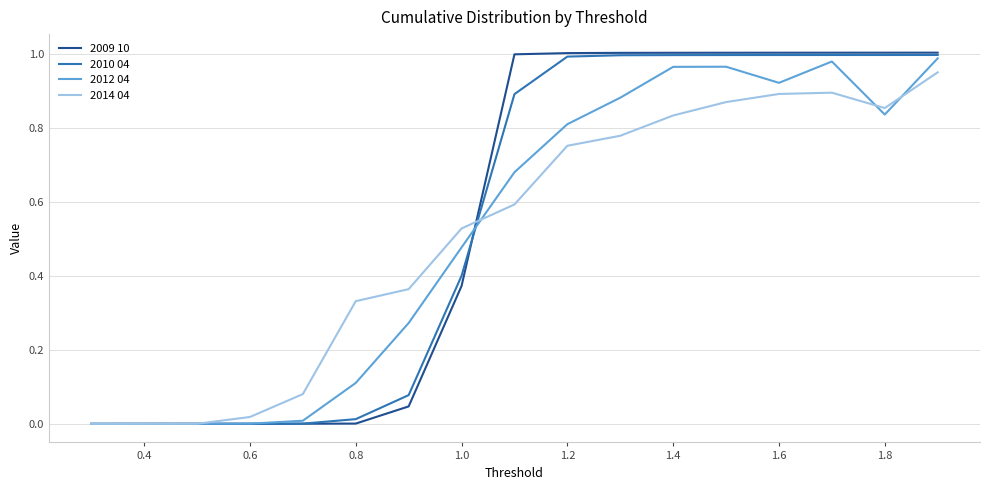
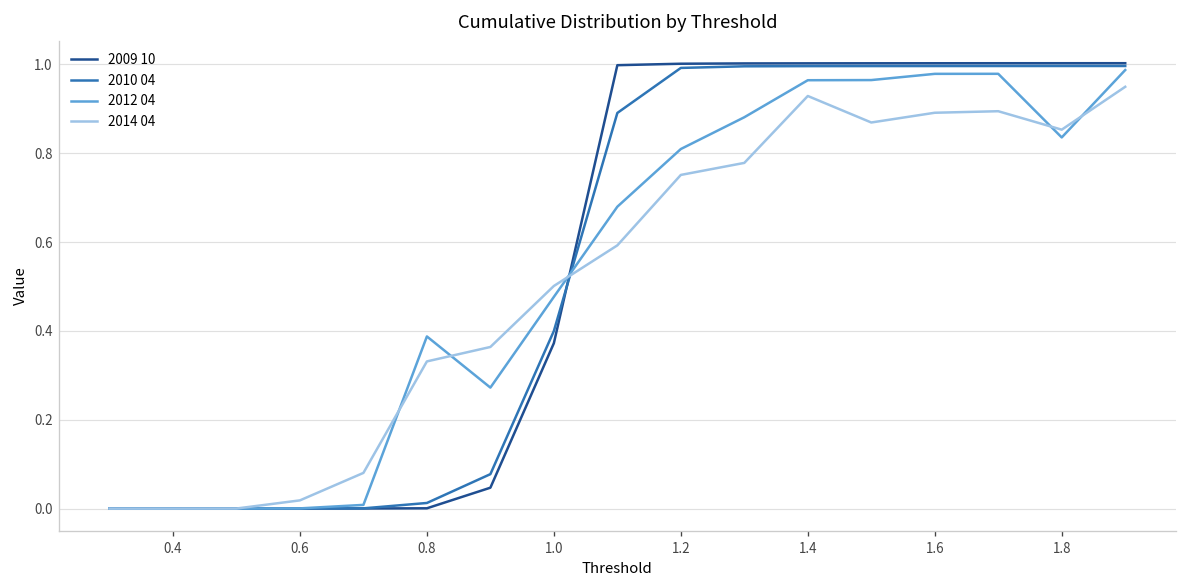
  {
    "2012 04": {
-     "0.8": 0.11,
+     "0.8": 0.39,
      "1.0": 0.48,
      "1.2": 0.81,
      "1.4": 0.96,
-     "1.6": 0.92,
+     "1.6": 0.98,
      "1.8": 0.84
    },
    "2014 04": {
      "0.6": 0.02,
      "0.8": 0.33,
-     "1.0": 0.53,
+     "1.0": 0.50,
      "1.2": 0.75,
-     "1.4": 0.83,
+     "1.4": 0.93,
      "1.6": 0.89,
      "1.8": 0.85
    }
  }
